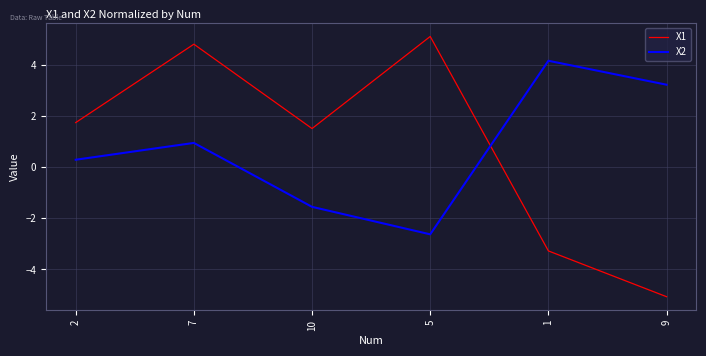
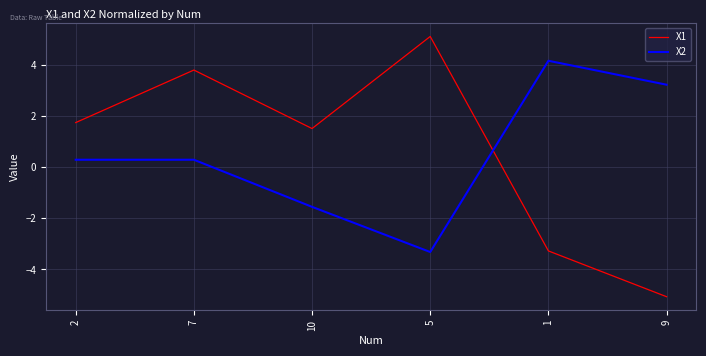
  {
    "X1": {
      "2": 1.7,
-     "7": 4.8,
+     "7": 3.8,
      "10": 1.5,
      "5": 5.1,
      "1": -3.3,
      "9": -5.1
    },
    "X2": {
      "2": 0.3,
-     "7": 1.0,
+     "7": 0.3,
      "10": -1.6,
-     "5": -2.6,
+     "5": -3.3,
      "1": 4.2,
      "9": 3.2
    }
  }
